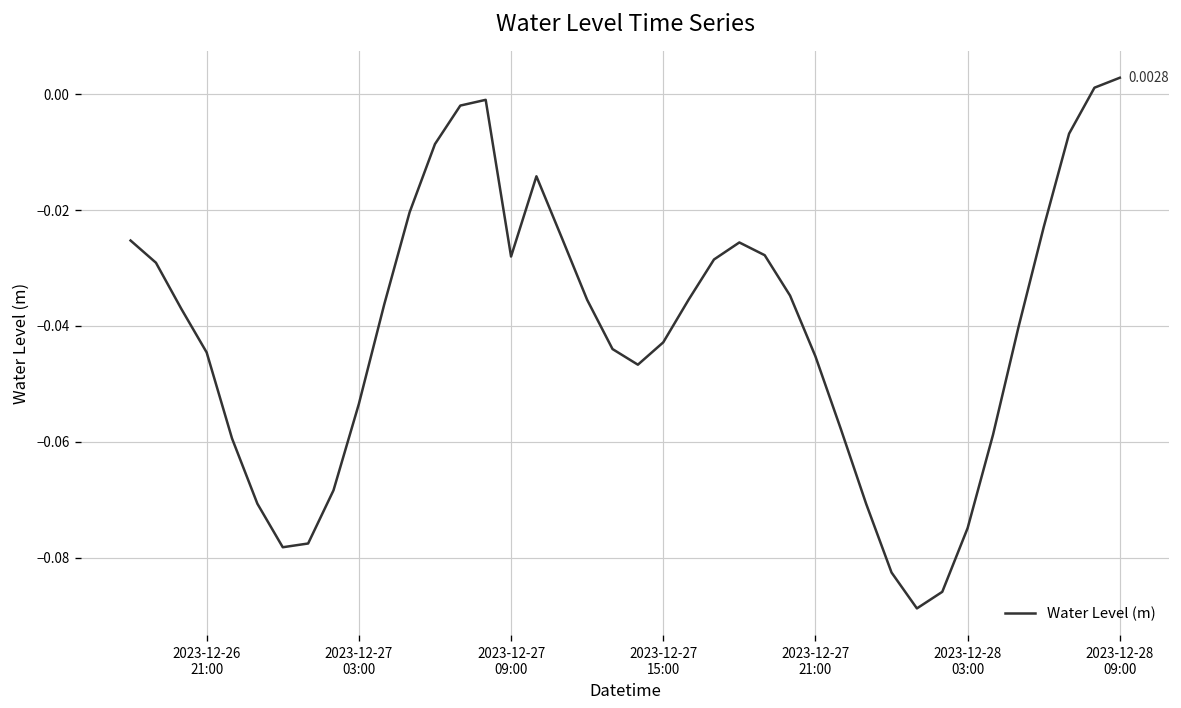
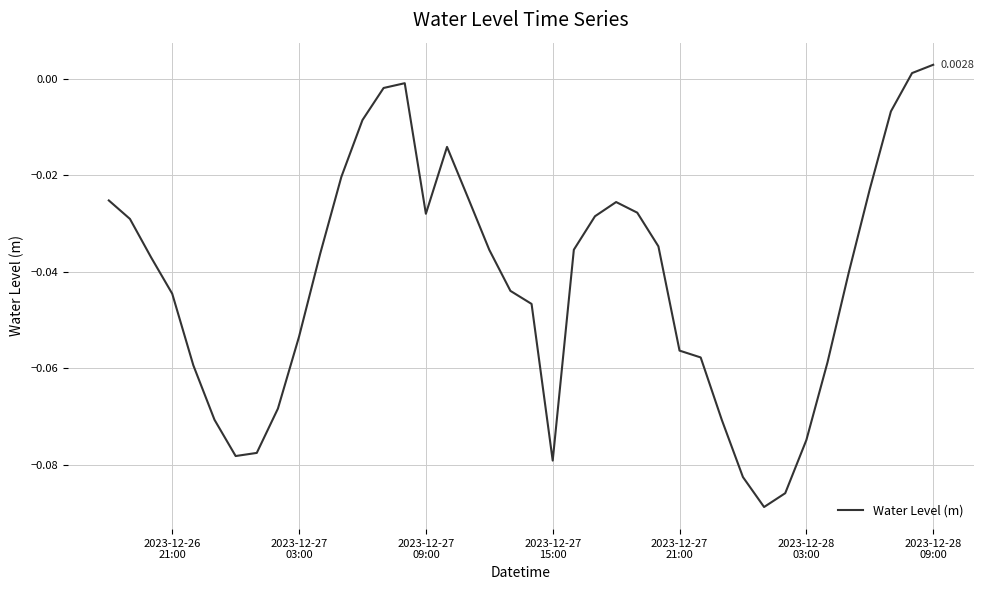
  {
    "2023-12-26 21:00": -0.045,
    "2023-12-27 03:00": -0.053,
    "2023-12-27 09:00": -0.028,
-   "2023-12-27 15:00": -0.043,
-   "2023-12-27 21:00": -0.045,
+   "2023-12-27 15:00": -0.079,
+   "2023-12-27 21:00": -0.056,
    "2023-12-28 03:00": -0.075
  }
